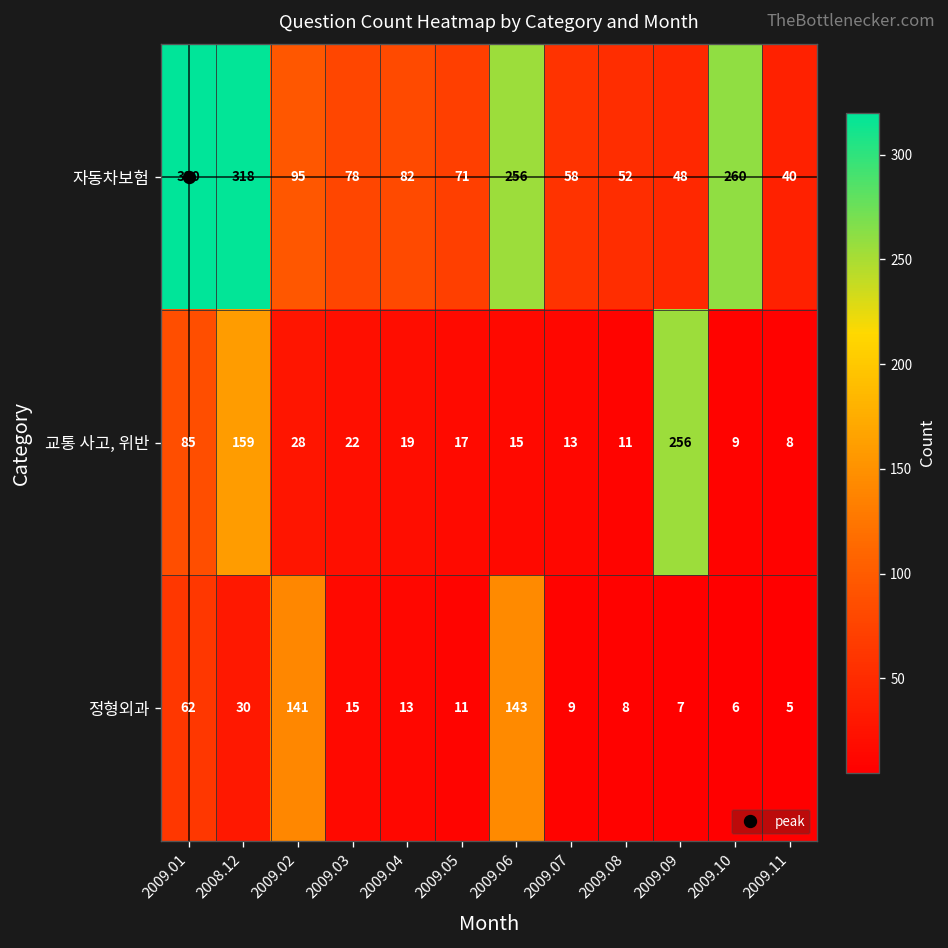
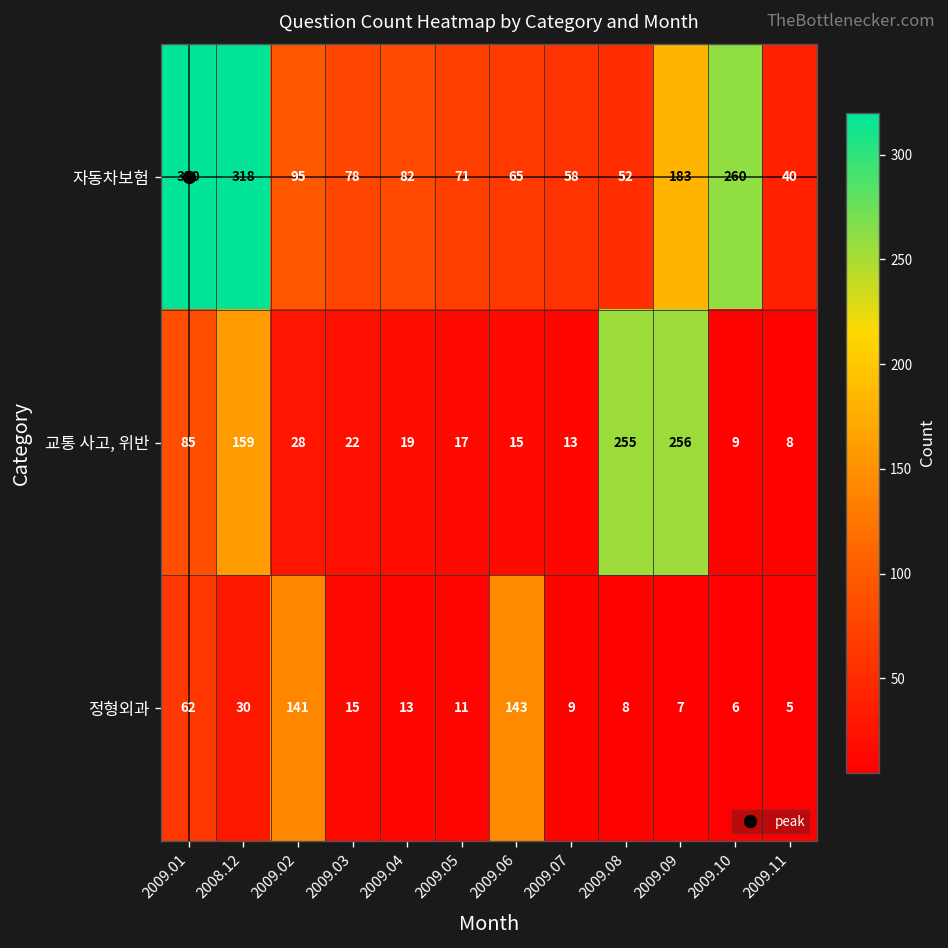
  {
    "자동차보험": {
      "2008.12": 318,
      "2009.02": 95,
      "2009.03": 78,
      "2009.04": 82,
      "2009.05": 71,
-     "2009.06": 256,
+     "2009.06": 65,
      "2009.07": 58,
      "2009.08": 52,
-     "2009.09": 48,
+     "2009.09": 183,
      "2009.10": 260,
      "2009.11": 40
    },
    "교통 사고, 위반": {
      "2009.01": 85,
      "2008.12": 159,
      "2009.02": 28,
      "2009.03": 22,
      "2009.04": 19,
      "2009.05": 17,
      "2009.06": 15,
      "2009.07": 13,
-     "2009.08": 11,
+     "2009.08": 255,
      "2009.09": 256,
      "2009.10": 9,
      "2009.11": 8
    },
    "정형외과": {
      "2009.01": 62,
      "2008.12": 30,
      "2009.02": 141,
      "2009.03": 15,
      "2009.04": 13,
      "2009.05": 11,
      "2009.06": 143,
      "2009.07": 9,
      "2009.08": 8,
      "2009.09": 7,
      "2009.10": 6,
      "2009.11": 5
    }
  }
